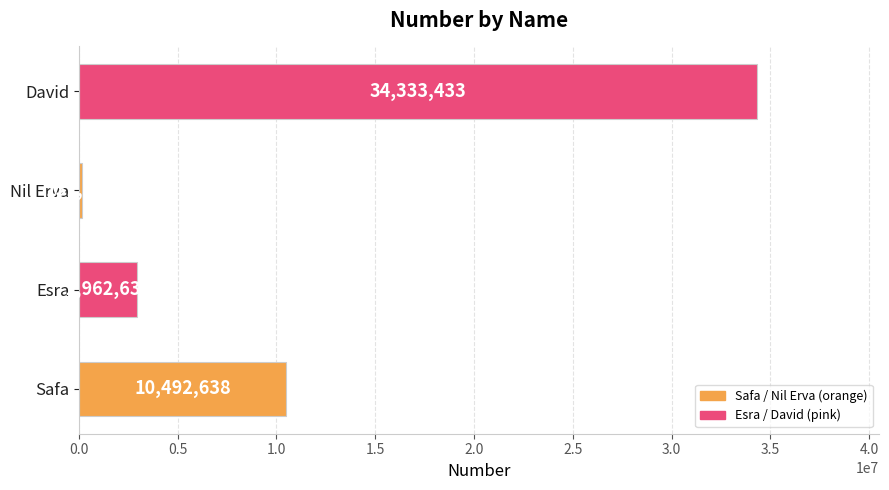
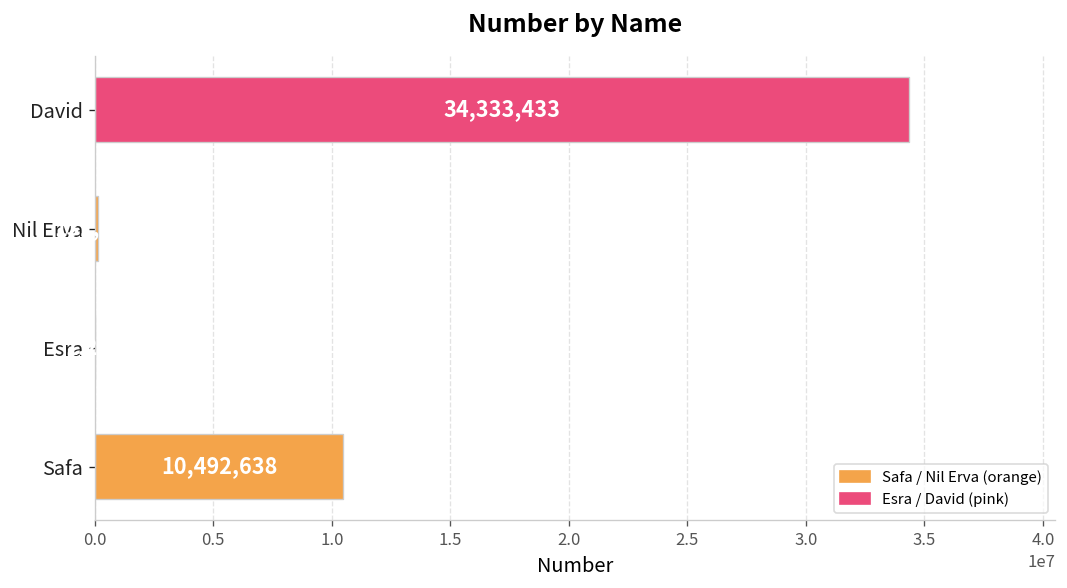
  {
    "Nil Erva": 100000,
-   "Esra": 3000000
+   "Esra": 0
  }
